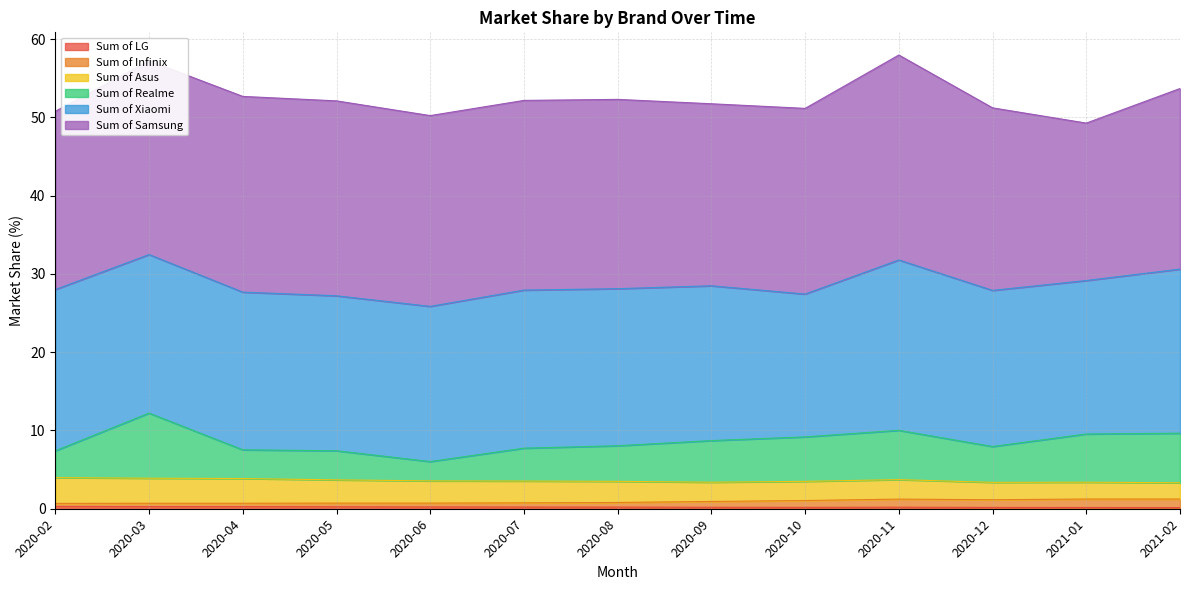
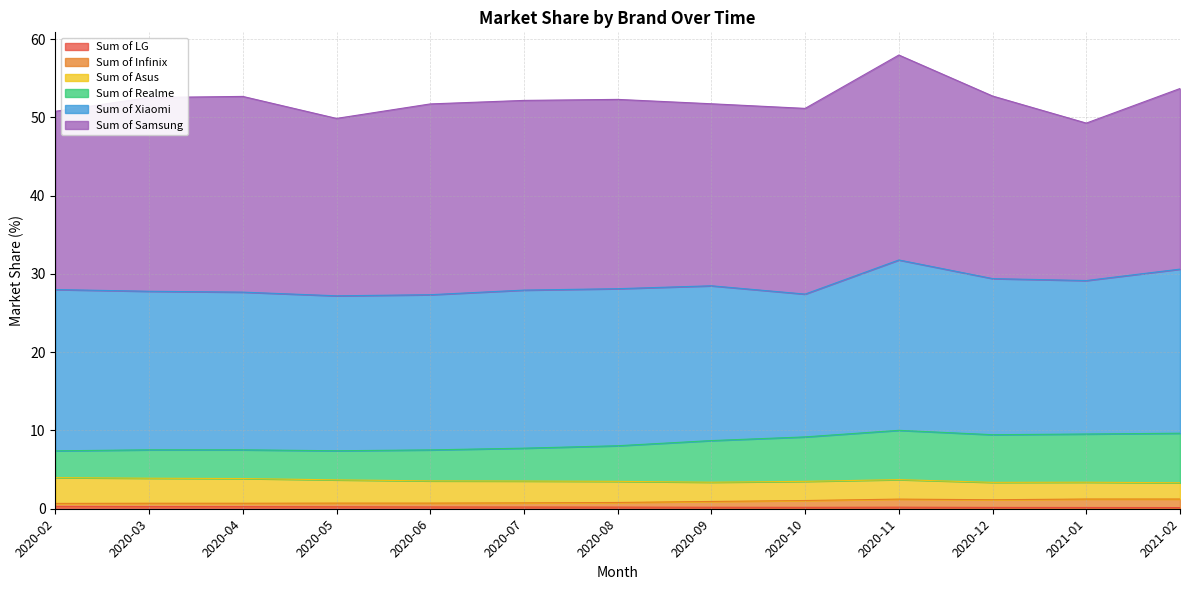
  {
    "Sum of Asus": {
      "2020-02": 3,
      "2020-03": 3,
      "2020-04": 3,
      "2020-05": 3,
      "2020-06": 3,
      "2020-07": 3,
      "2020-08": 3,
      "2020-09": 2,
      "2020-10": 2,
      "2020-11": 2,
      "2020-12": 2,
      "2021-01": 2,
      "2021-02": 2
    },
    "Sum of Realme": {
      "2020-02": 3,
-     "2020-03": 8,
+     "2020-03": 4,
      "2020-04": 4,
      "2020-05": 4,
-     "2020-06": 2,
+     "2020-06": 4,
      "2020-07": 4,
      "2020-08": 5,
      "2020-09": 5,
      "2020-10": 6,
      "2020-11": 6,
-     "2020-12": 5,
+     "2020-12": 6,
      "2021-01": 6,
      "2021-02": 6
    },
    "Sum of Xiaomi": {
      "2020-02": 21,
      "2020-03": 20,
      "2020-04": 20,
      "2020-05": 20,
      "2020-06": 20,
      "2020-07": 20,
      "2020-08": 20,
      "2020-09": 20,
      "2020-10": 18,
      "2020-11": 22,
      "2020-12": 20,
      "2021-01": 20,
      "2021-02": 21
    },
    "Sum of Samsung": {
      "2020-02": 23,
      "2020-04": 25,
-     "2020-05": 25,
+     "2020-05": 23,
      "2020-06": 24,
      "2020-07": 24,
      "2020-08": 24,
      "2020-09": 23,
      "2020-10": 24,
      "2020-11": 26,
      "2020-12": 23,
      "2021-01": 20,
      "2021-02": 23
    }
  }
